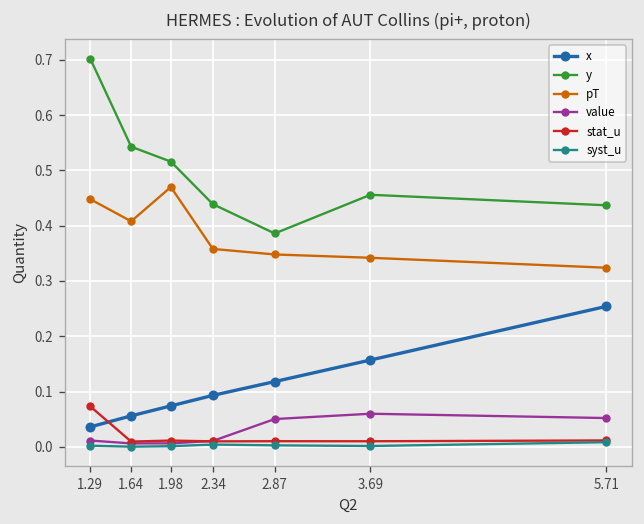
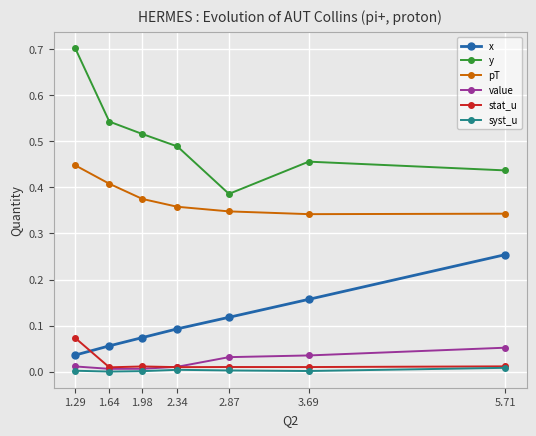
  {
    "y": {
      "1.29": 0.70,
      "1.64": 0.54,
      "1.98": 0.52,
-     "2.34": 0.44,
+     "2.34": 0.49,
      "2.87": 0.39,
      "3.69": 0.46,
      "5.71": 0.44
    },
    "pT": {
      "1.29": 0.45,
      "1.64": 0.41,
-     "1.98": 0.47,
+     "1.98": 0.38,
      "2.34": 0.36,
      "2.87": 0.35,
      "3.69": 0.34,
-     "5.71": 0.32
+     "5.71": 0.34
    },
    "value": {
      "1.29": 0.01,
-     "2.87": 0.05,
-     "3.69": 0.06,
+     "2.87": 0.03,
+     "3.69": 0.04,
      "5.71": 0.05
    },
    "stat_u": {
      "1.29": 0.07,
      "2.87": 0.01,
      "3.69": 0.01
    }
  }
